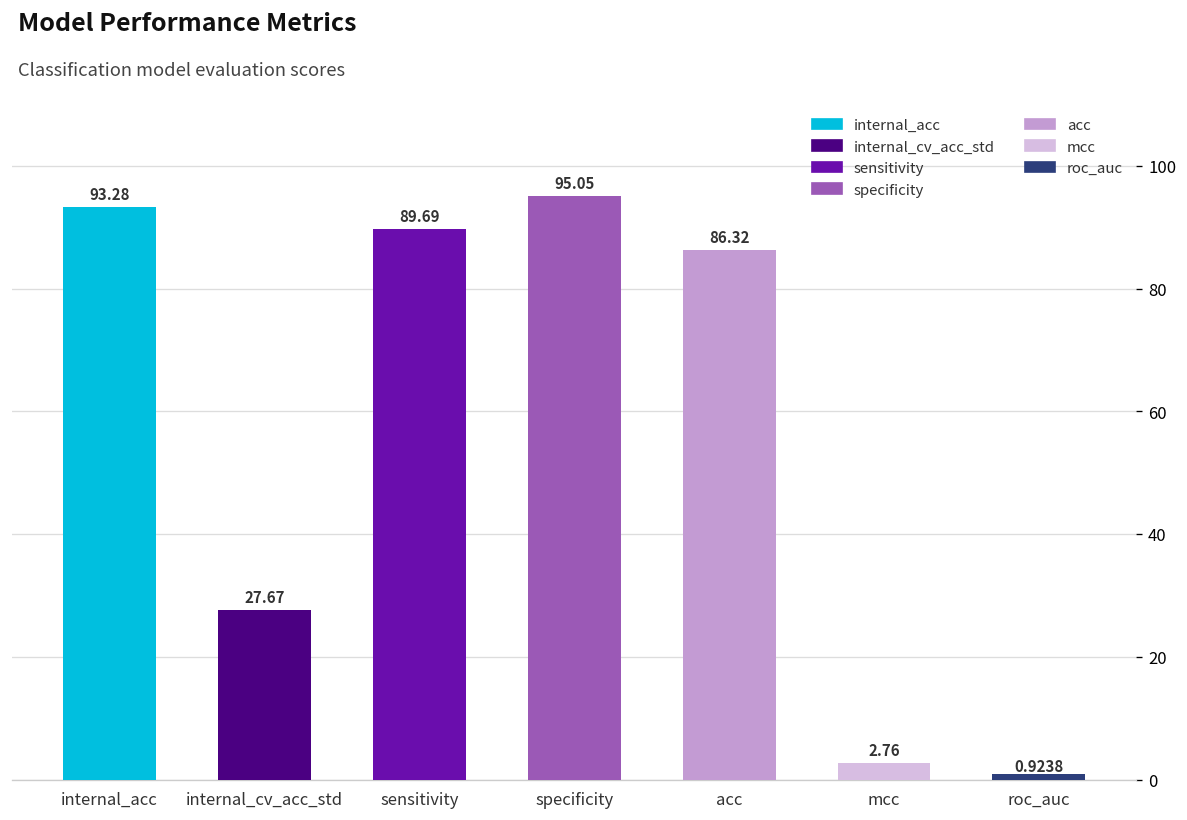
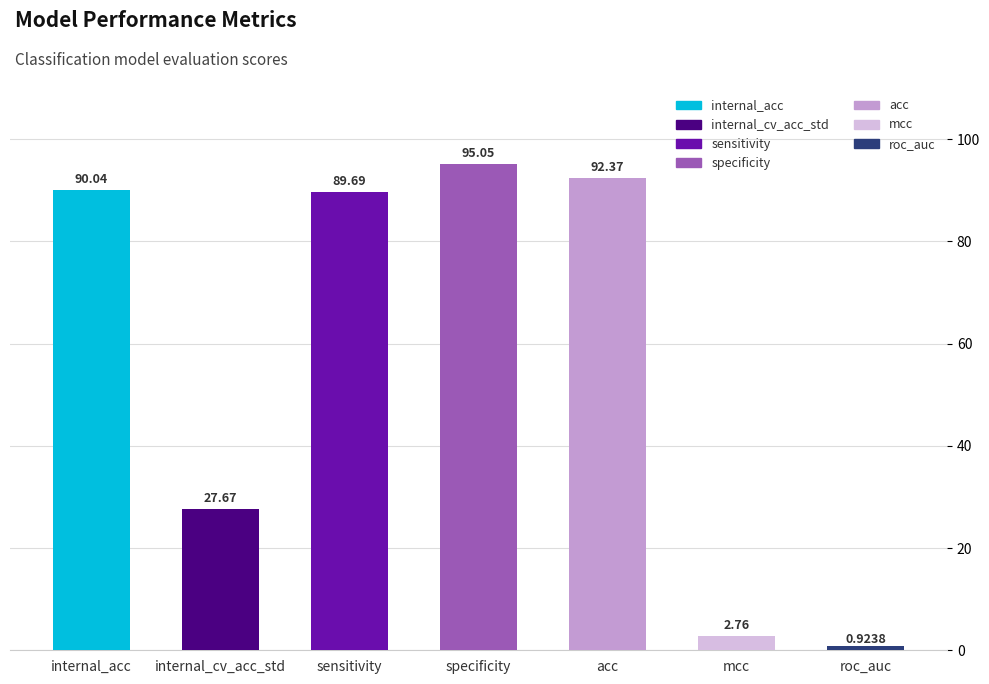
  {
-   "internal_acc": 93.28,
+   "internal_acc": 90.04,
    "internal_cv_acc_std": 27.67,
    "sensitivity": 89.69,
    "specificity": 95.05,
-   "acc": 86.32,
+   "acc": 92.37,
    "mcc": 2.76,
    "roc_auc": 0.9238
  }
